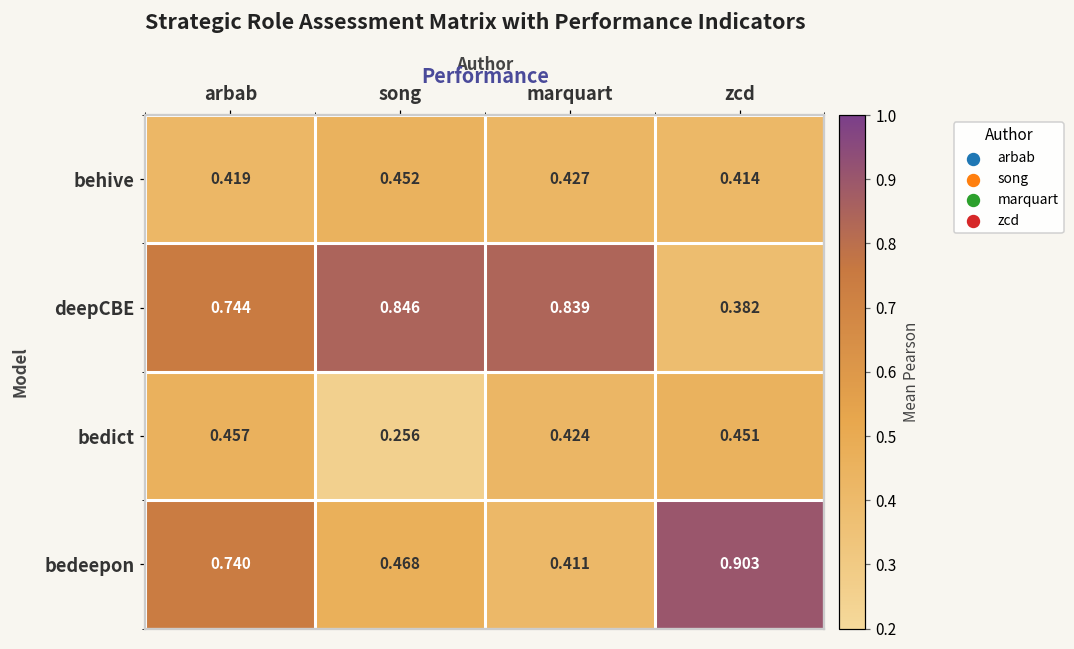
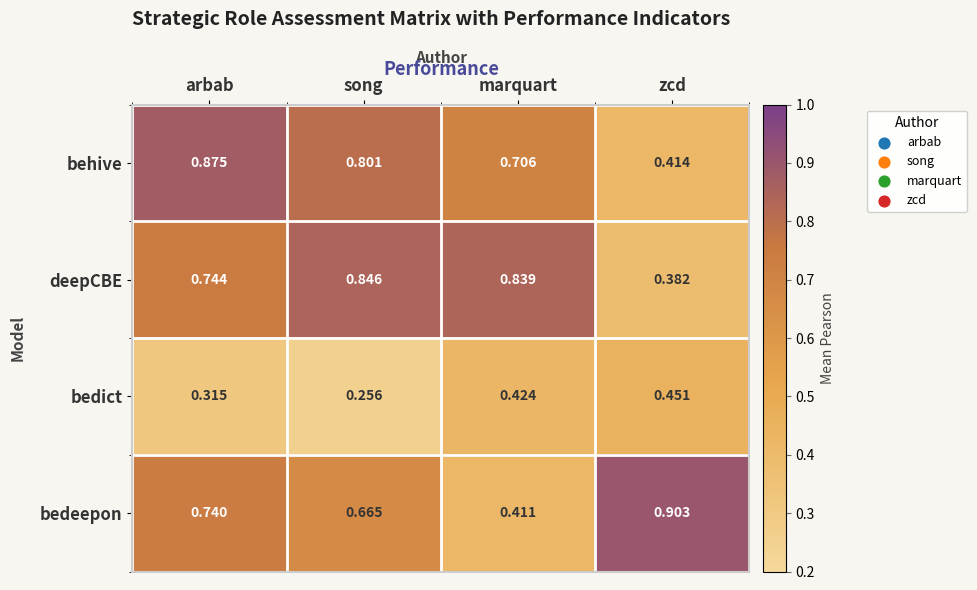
  {
    "behive": {
-     "arbab": 0.419,
-     "song": 0.452,
-     "marquart": 0.427,
+     "arbab": 0.875,
+     "song": 0.801,
+     "marquart": 0.706,
      "zcd": 0.414
    },
    "deepCBE": {
      "arbab": 0.744,
      "song": 0.846,
      "marquart": 0.839,
      "zcd": 0.382
    },
    "bedict": {
-     "arbab": 0.457,
+     "arbab": 0.315,
      "song": 0.256,
      "marquart": 0.424,
      "zcd": 0.451
    },
    "bedeepon": {
      "arbab": 0.740,
-     "song": 0.468,
+     "song": 0.665,
      "marquart": 0.411,
      "zcd": 0.903
    }
  }
